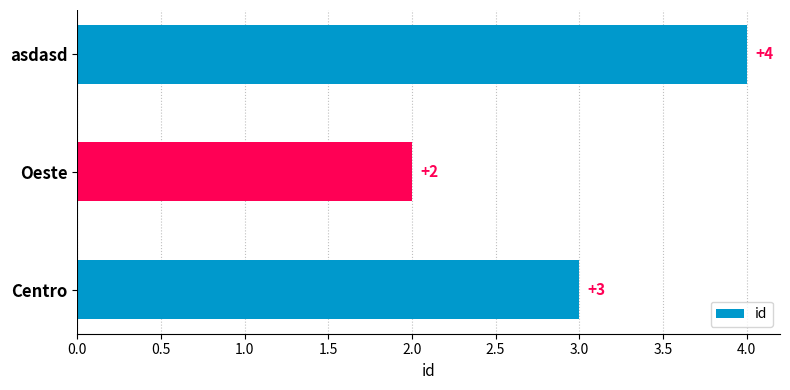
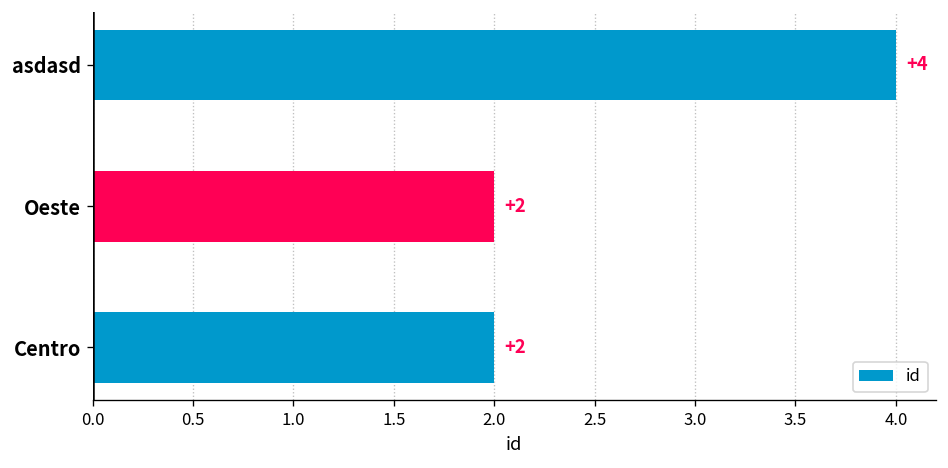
  {
    "asdasd": "+4",
    "Oeste": "+2",
-   "Centro": "+3"
+   "Centro": "+2"
  }
